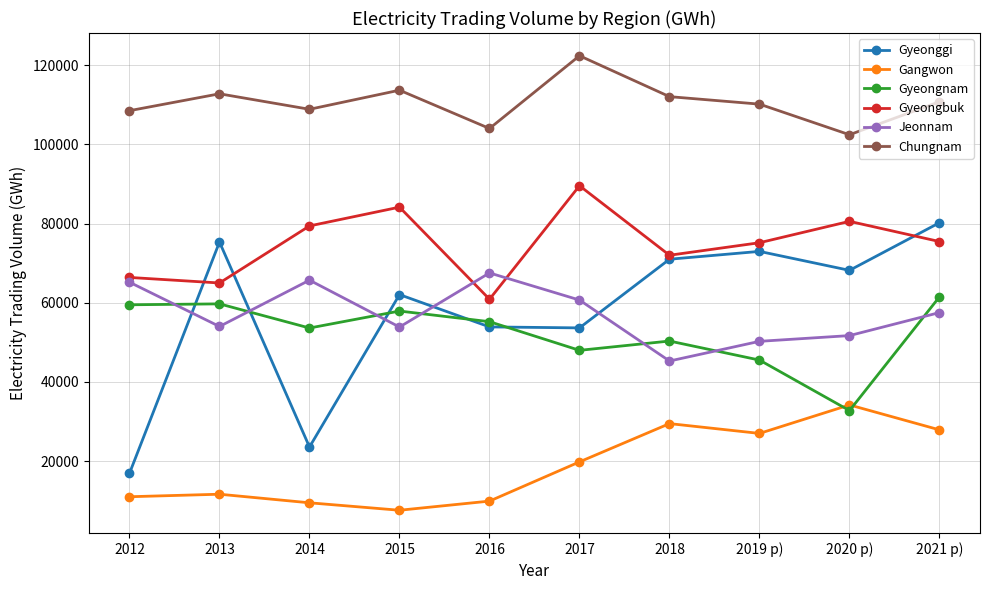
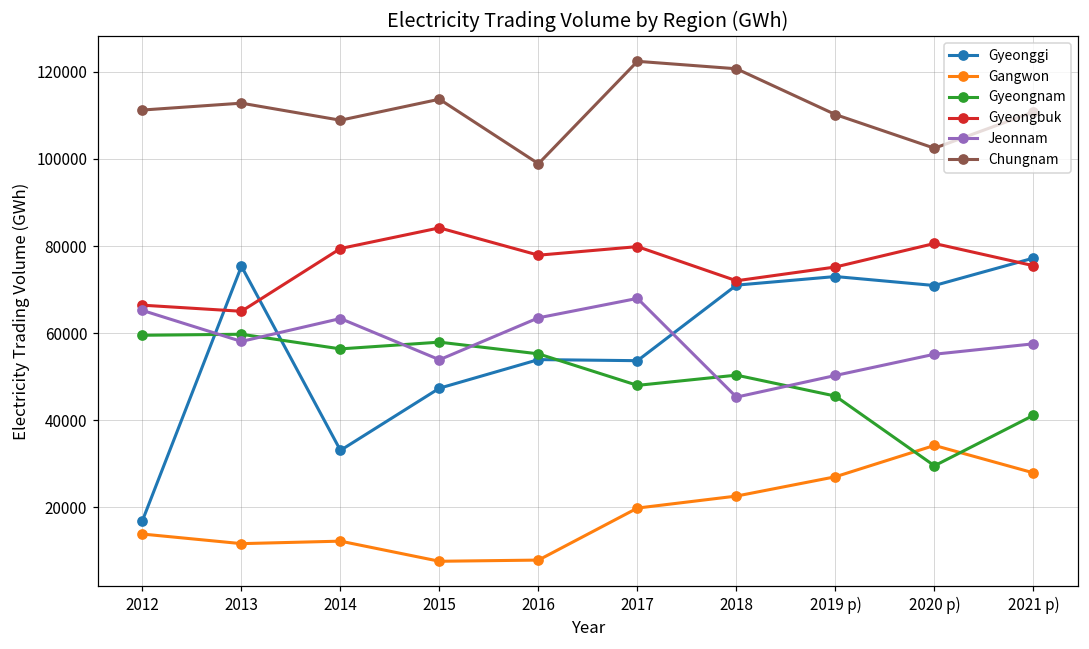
  {
    "Gyeonggi": {
      "2012": 17000,
      "2013": 75000,
-     "2014": 24000,
-     "2015": 62000,
+     "2014": 33000,
+     "2015": 47000,
      "2016": 54000,
      "2017": 54000,
      "2018": 71000,
      "2019 p)": 73000,
-     "2020 p)": 68000,
-     "2021 p)": 80000
+     "2020 p)": 71000,
+     "2021 p)": 77000
    },
    "Gangwon": {
-     "2012": 11000,
+     "2012": 14000,
      "2013": 12000,
-     "2014": 9000,
+     "2014": 12000,
      "2015": 8000,
-     "2016": 10000,
+     "2016": 8000,
      "2017": 20000,
-     "2018": 29000,
+     "2018": 23000,
      "2019 p)": 27000,
      "2020 p)": 34000,
      "2021 p)": 28000
    },
    "Gyeongnam": {
      "2012": 59000,
      "2013": 60000,
-     "2014": 54000,
+     "2014": 56000,
      "2015": 58000,
      "2016": 55000,
      "2017": 48000,
      "2018": 50000,
      "2019 p)": 46000,
-     "2020 p)": 33000,
-     "2021 p)": 62000
+     "2020 p)": 30000,
+     "2021 p)": 41000
    },
    "Gyeongbuk": {
      "2012": 66000,
      "2013": 65000,
      "2014": 79000,
      "2015": 84000,
-     "2016": 61000,
-     "2017": 90000,
+     "2016": 78000,
+     "2017": 80000,
      "2018": 72000,
      "2019 p)": 75000,
      "2020 p)": 81000,
      "2021 p)": 75000
    },
    "Jeonnam": {
      "2012": 65000,
-     "2013": 54000,
-     "2014": 66000,
+     "2013": 58000,
+     "2014": 63000,
      "2015": 54000,
-     "2016": 68000,
-     "2017": 61000,
+     "2016": 64000,
+     "2017": 68000,
      "2018": 45000,
      "2019 p)": 50000,
-     "2020 p)": 52000,
+     "2020 p)": 55000,
      "2021 p)": 58000
    },
    "Chungnam": {
-     "2012": 109000,
+     "2012": 111000,
      "2013": 113000,
      "2014": 109000,
      "2015": 114000,
-     "2016": 104000,
+     "2016": 99000,
      "2017": 122000,
-     "2018": 112000,
+     "2018": 121000,
      "2019 p)": 110000,
      "2020 p)": 102000
    }
  }
